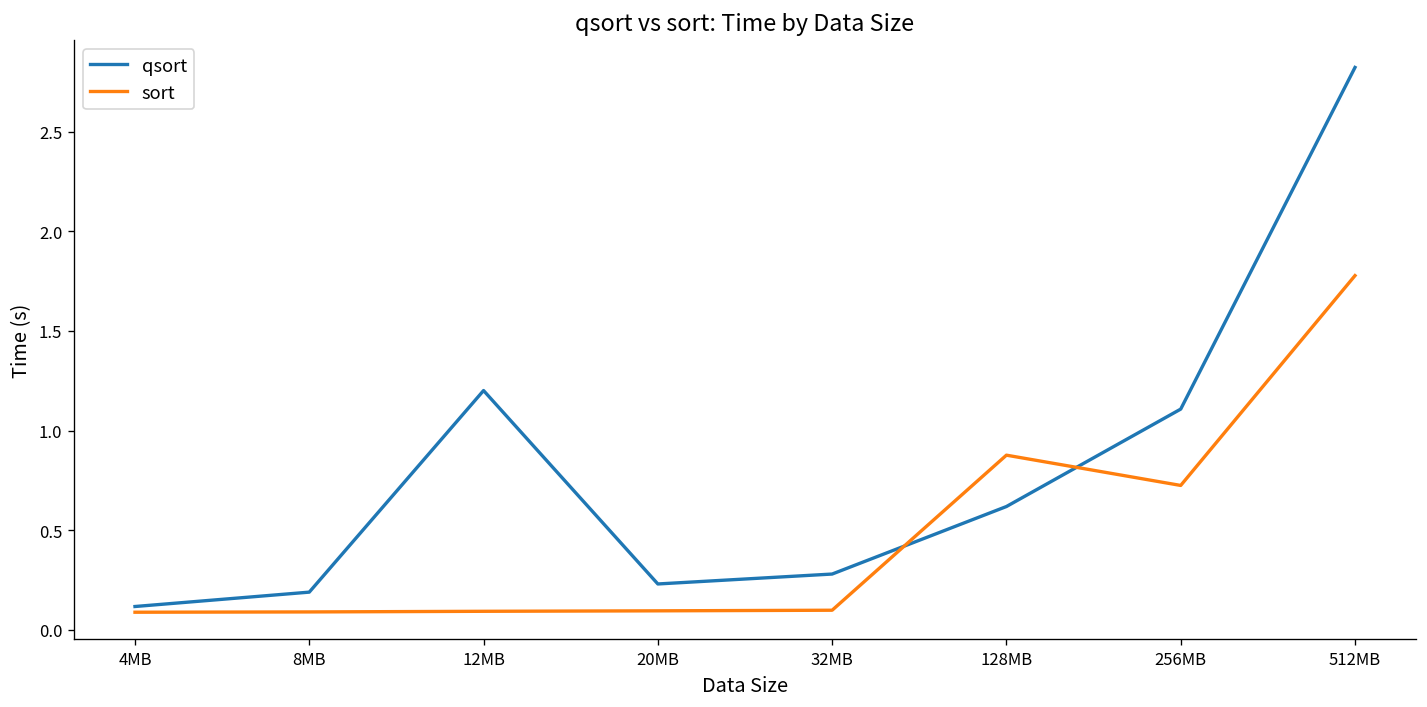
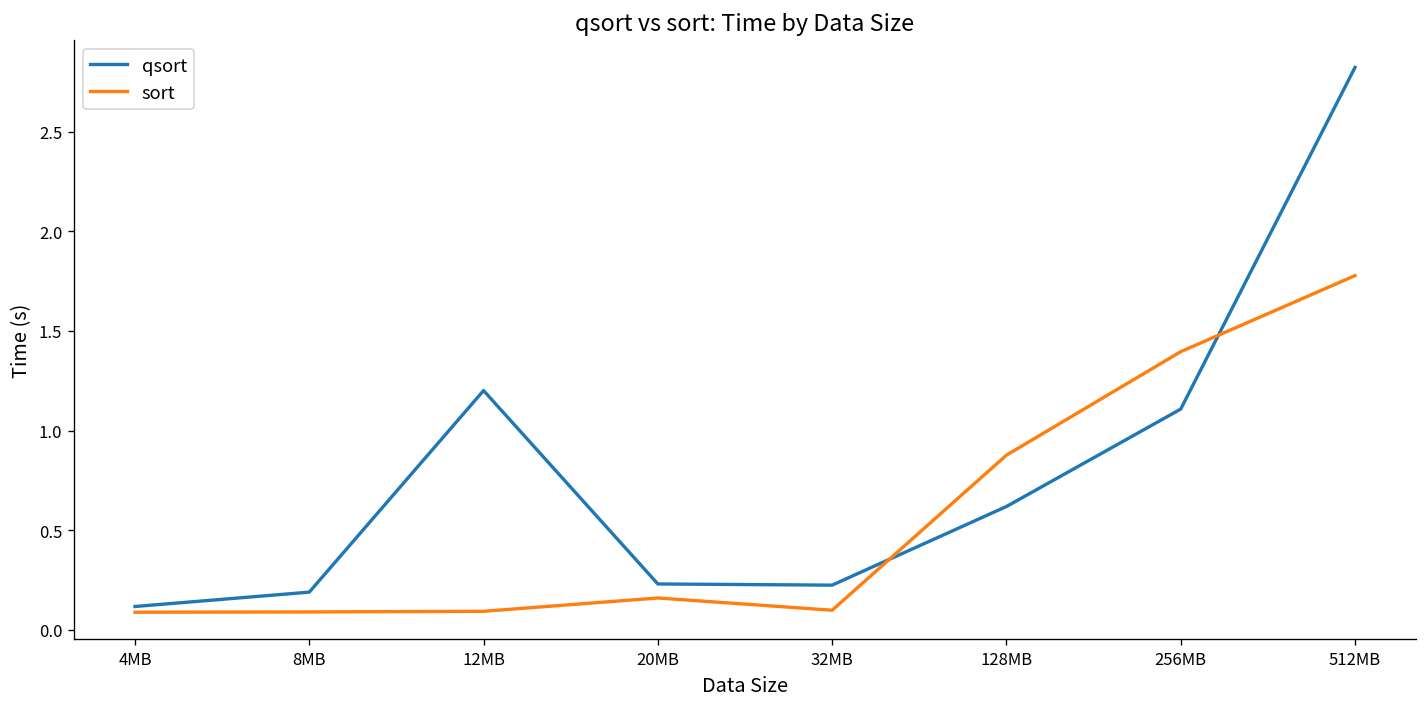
  {
    "qsort": {
      "4MB": 0.12,
      "8MB": 0.19,
      "12MB": 1.20,
      "20MB": 0.23,
-     "32MB": 0.28,
+     "32MB": 0.22,
      "128MB": 0.62,
      "256MB": 1.11,
      "512MB": 2.82
    },
    "sort": {
      "4MB": 0.09,
      "8MB": 0.09,
      "12MB": 0.09,
-     "20MB": 0.10,
+     "20MB": 0.16,
      "32MB": 0.10,
      "128MB": 0.88,
-     "256MB": 0.72,
+     "256MB": 1.40,
      "512MB": 1.78
    }
  }
